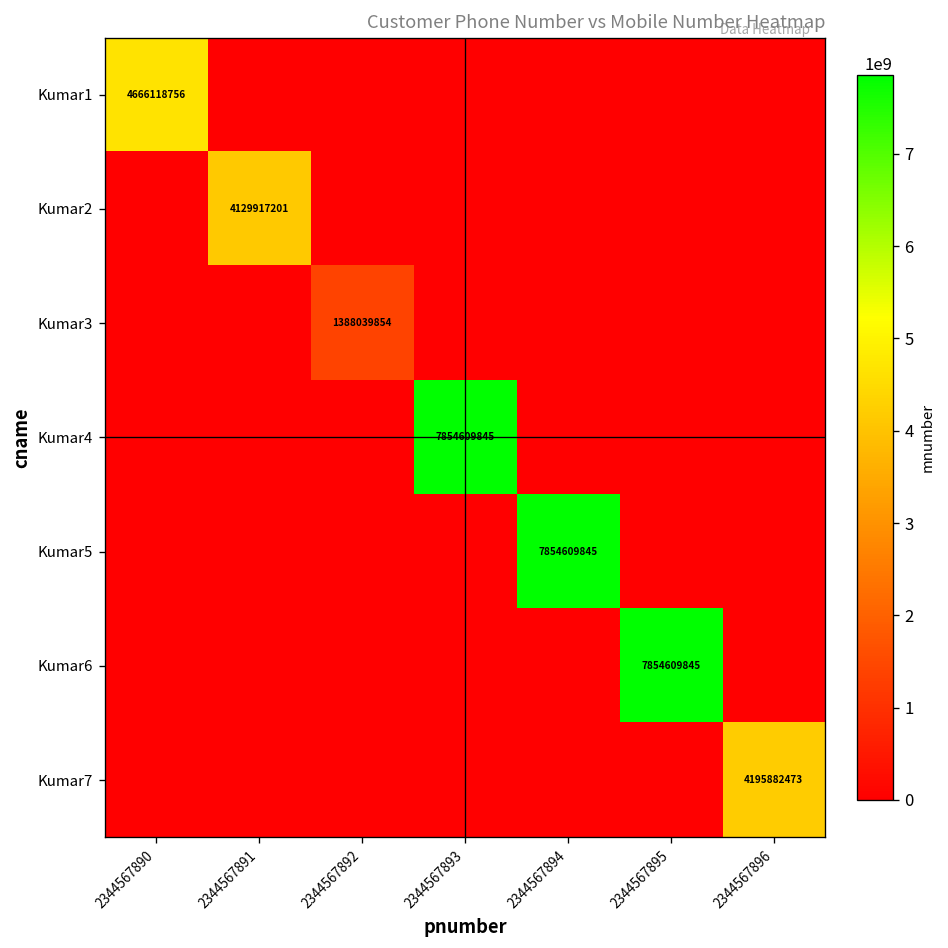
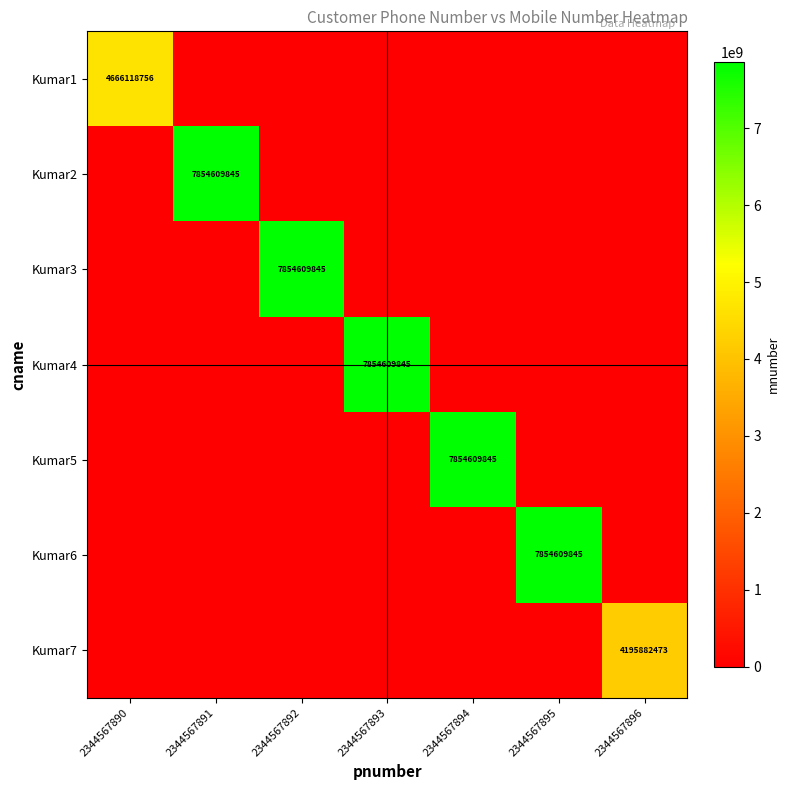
  {
    "Kumar1": {
      "2344567890": 4666118756
    },
    "Kumar2": {
-     "2344567891": 4129917201
+     "2344567891": 7854609845
    },
    "Kumar3": {
-     "2344567892": 1388039854
+     "2344567892": 7854609845
    },
    "Kumar4": {
      "2344567893": 7854609845
    },
    "Kumar5": {
      "2344567894": 7854609845
    },
    "Kumar6": {
      "2344567895": 7854609845
    },
    "Kumar7": {
      "2344567896": 4195882473
    }
  }
